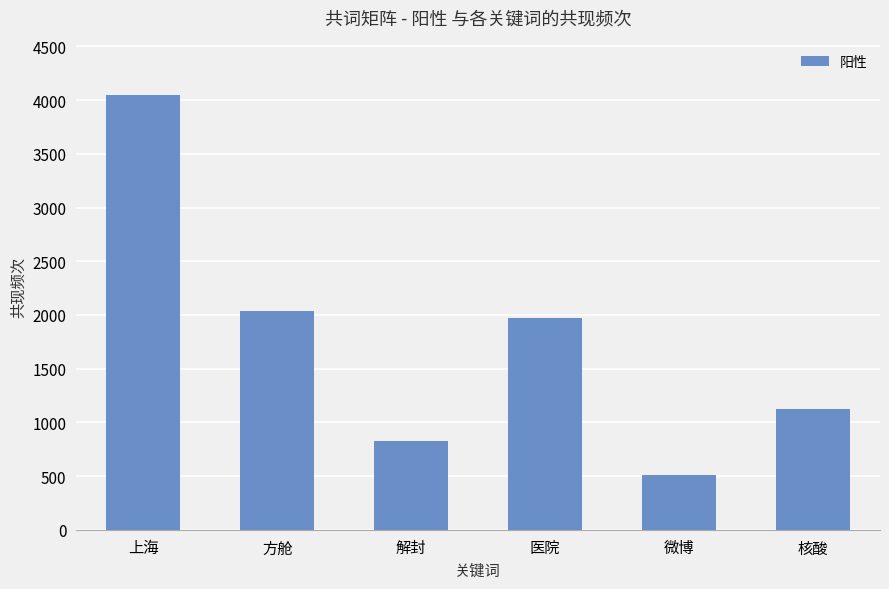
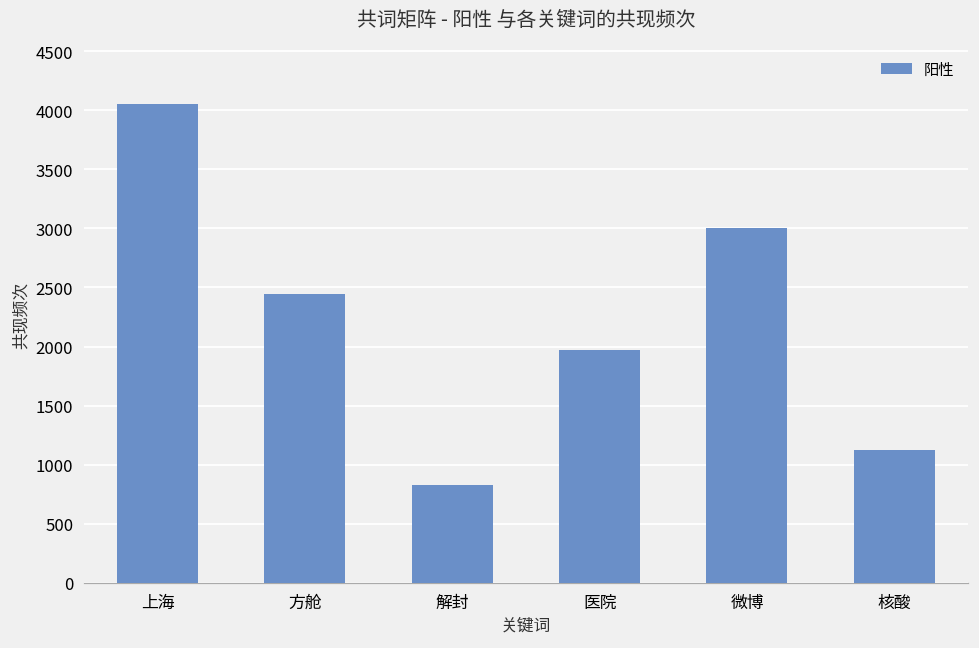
  {
    "上海": 4050,
-   "方舱": 2040,
+   "方舱": 2450,
    "解封": 830,
    "医院": 1970,
-   "微博": 510,
+   "微博": 3000,
    "核酸": 1130
  }
